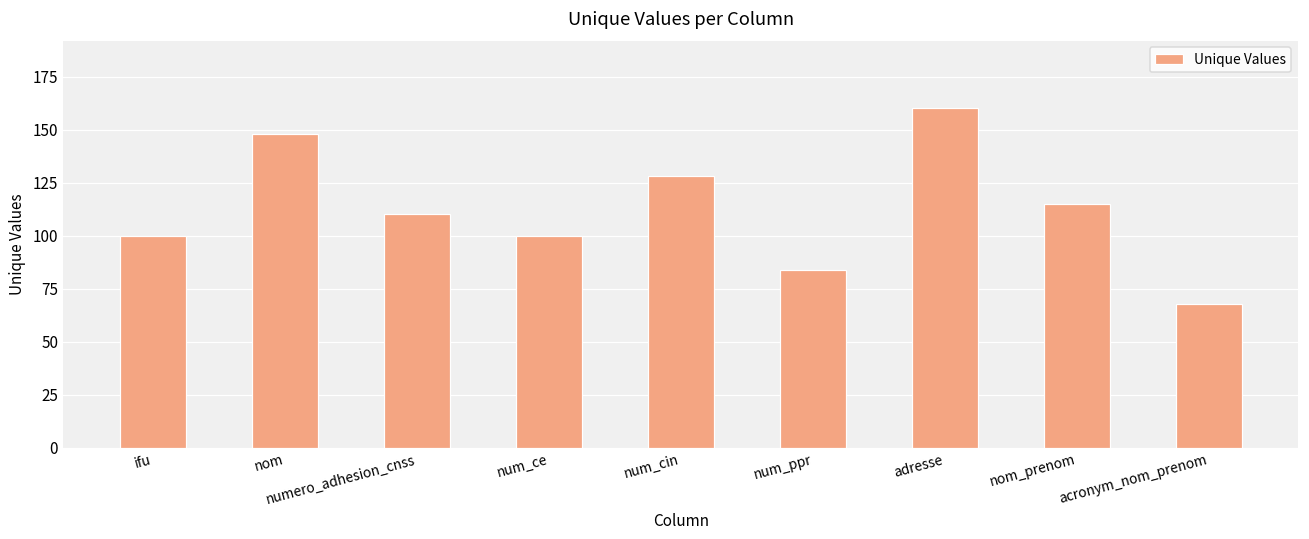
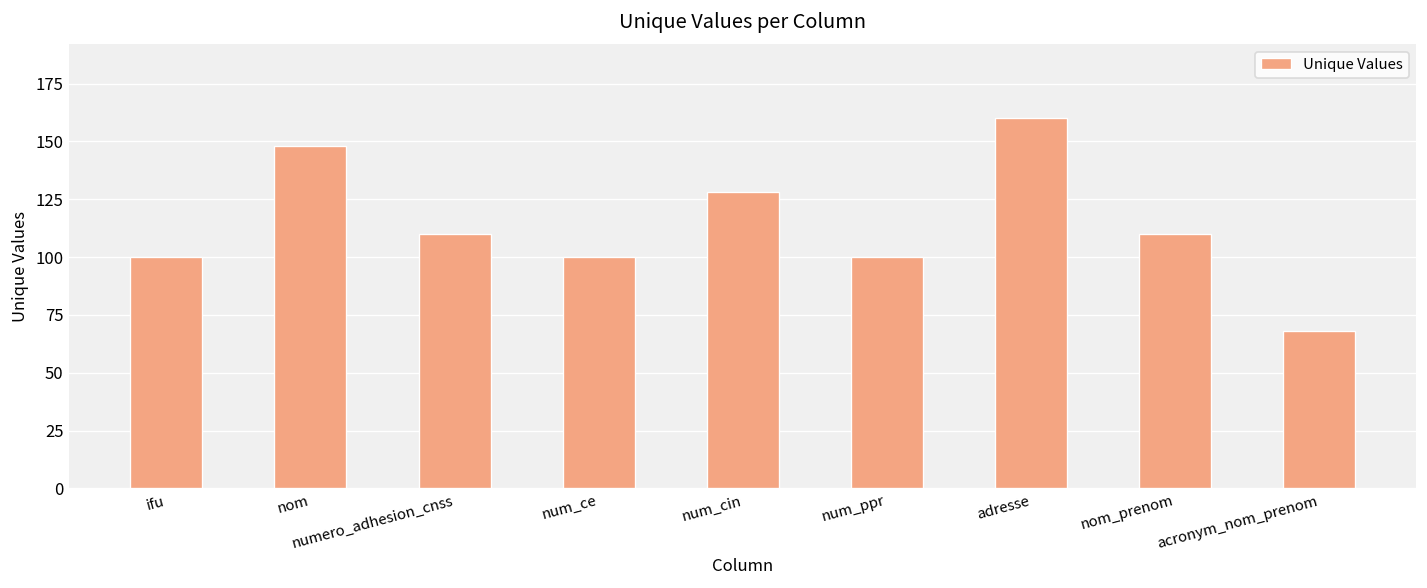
  {
    "ifu": 100,
    "nom": 148,
    "numero_adhesion_cnss": 110,
    "num_ce": 100,
    "num_cin": 128,
-   "num_ppr": 84,
+   "num_ppr": 100,
    "adresse": 160,
-   "nom_prenom": 115,
+   "nom_prenom": 110,
    "acronym_nom_prenom": 68
  }
